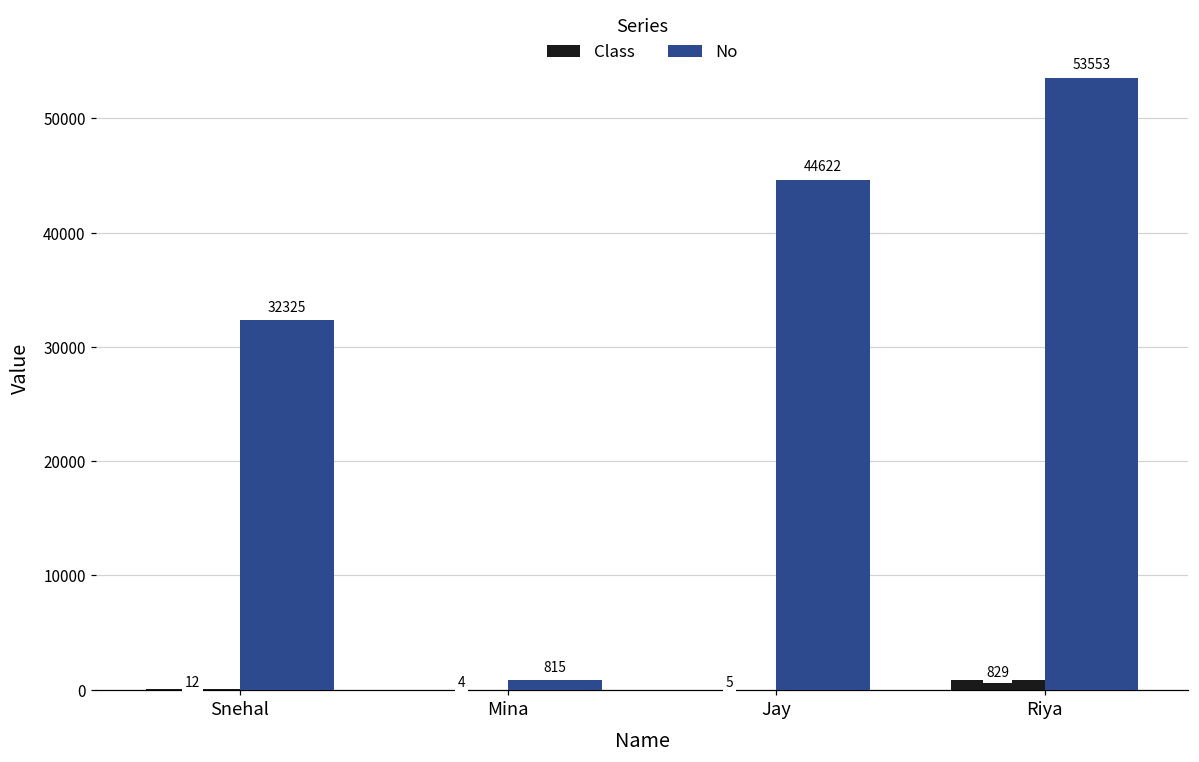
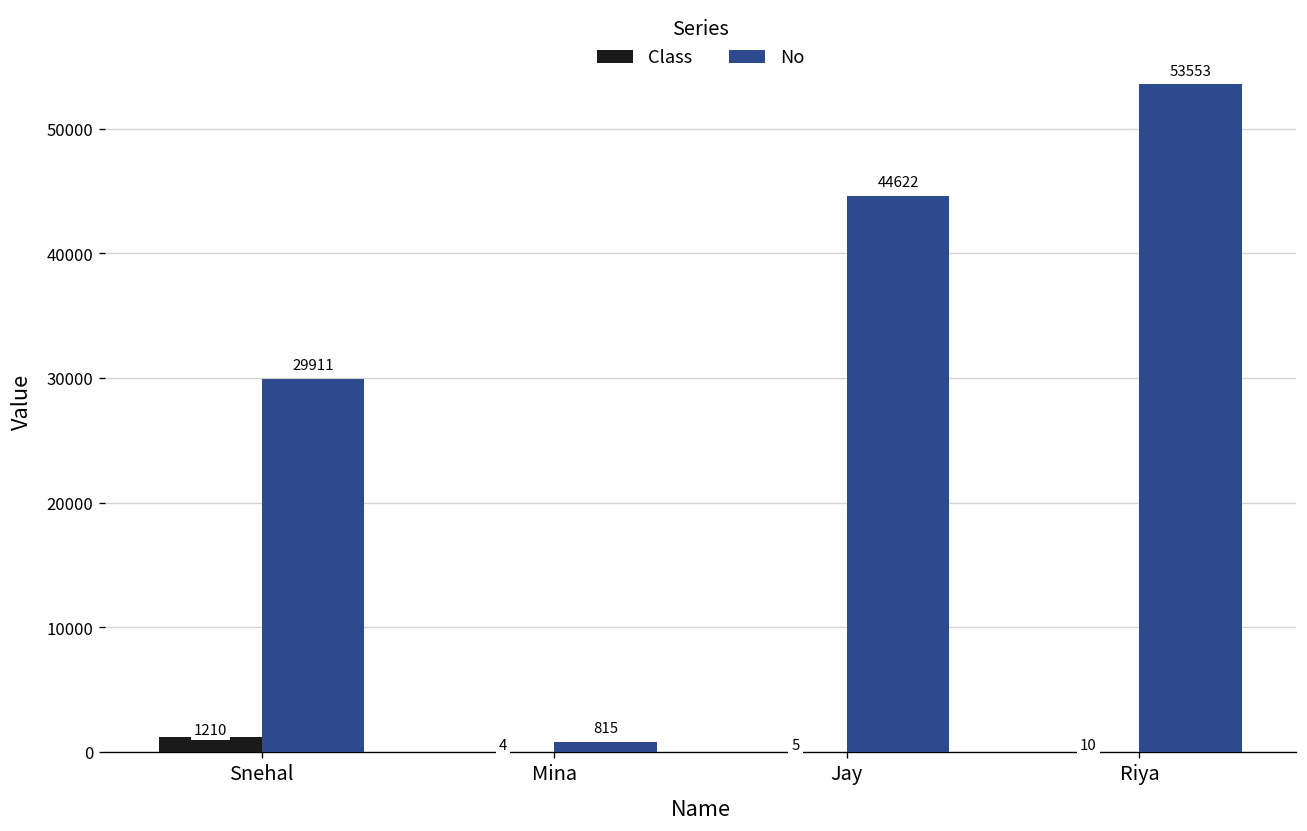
  {
    "Class": {
-     "Snehal": 12,
-     "Riya": 829
+     "Snehal": 1210,
+     "Riya": 10
    },
    "No": {
-     "Snehal": 32325
+     "Snehal": 29911
    }
  }
